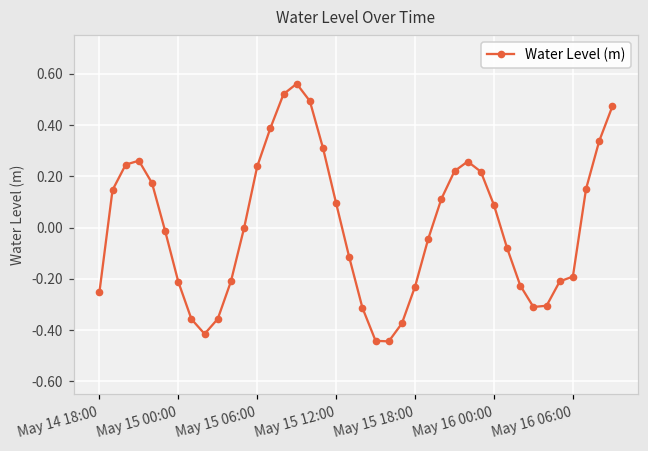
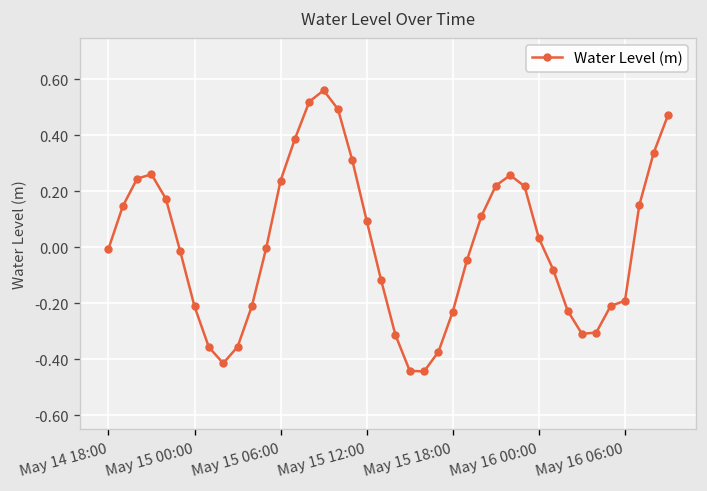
  {
-   "May 14 18:00": -0.25,
+   "May 14 18:00": -0.01,
    "May 15 00:00": -0.21,
    "May 15 06:00": 0.24,
    "May 15 12:00": 0.09,
    "May 15 18:00": -0.23,
-   "May 16 00:00": 0.09,
+   "May 16 00:00": 0.03,
    "May 16 06:00": -0.19
  }
